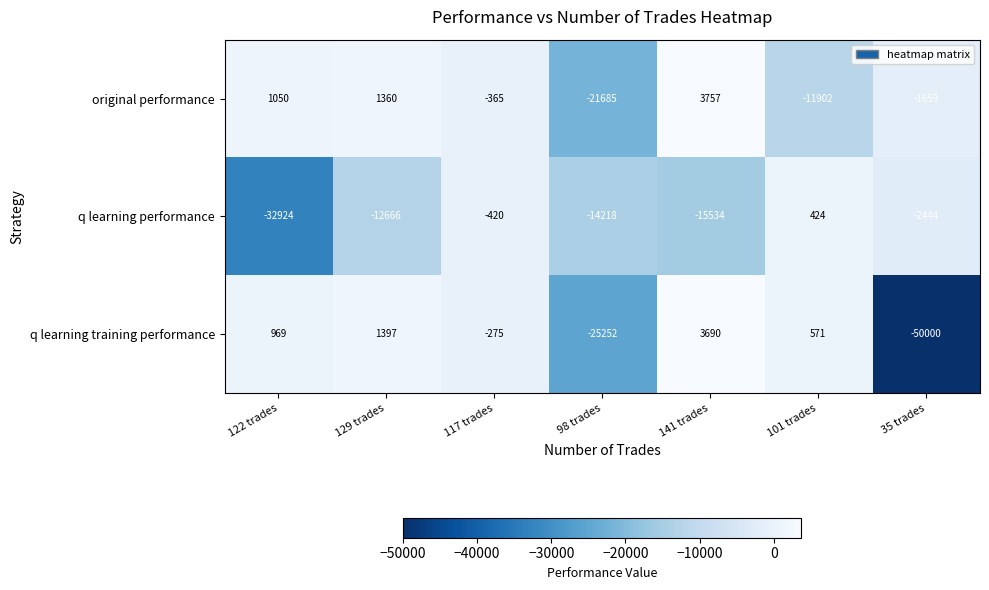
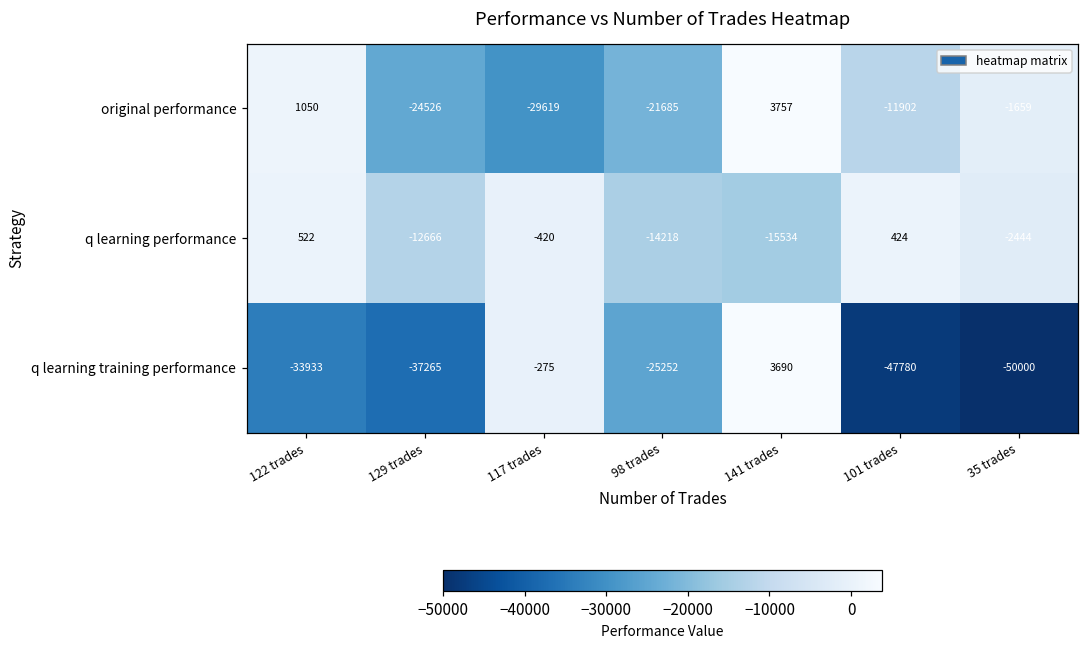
  {
    "original performance": {
      "122 trades": 1050,
-     "129 trades": 1360,
-     "117 trades": -365,
+     "129 trades": -24526,
+     "117 trades": -29619,
      "98 trades": -21685,
      "141 trades": 3757,
      "101 trades": -11902
    },
    "q learning performance": {
-     "122 trades": -32924,
+     "122 trades": 522,
      "129 trades": -12666,
      "117 trades": -420,
      "98 trades": -14218,
      "141 trades": -15534,
      "101 trades": 424
    },
    "q learning training performance": {
-     "122 trades": 969,
-     "129 trades": 1397,
+     "122 trades": -33933,
+     "129 trades": -37265,
      "117 trades": -275,
      "98 trades": -25252,
      "141 trades": 3690,
-     "101 trades": 571,
+     "101 trades": -47780,
      "35 trades": -50000
    }
  }
